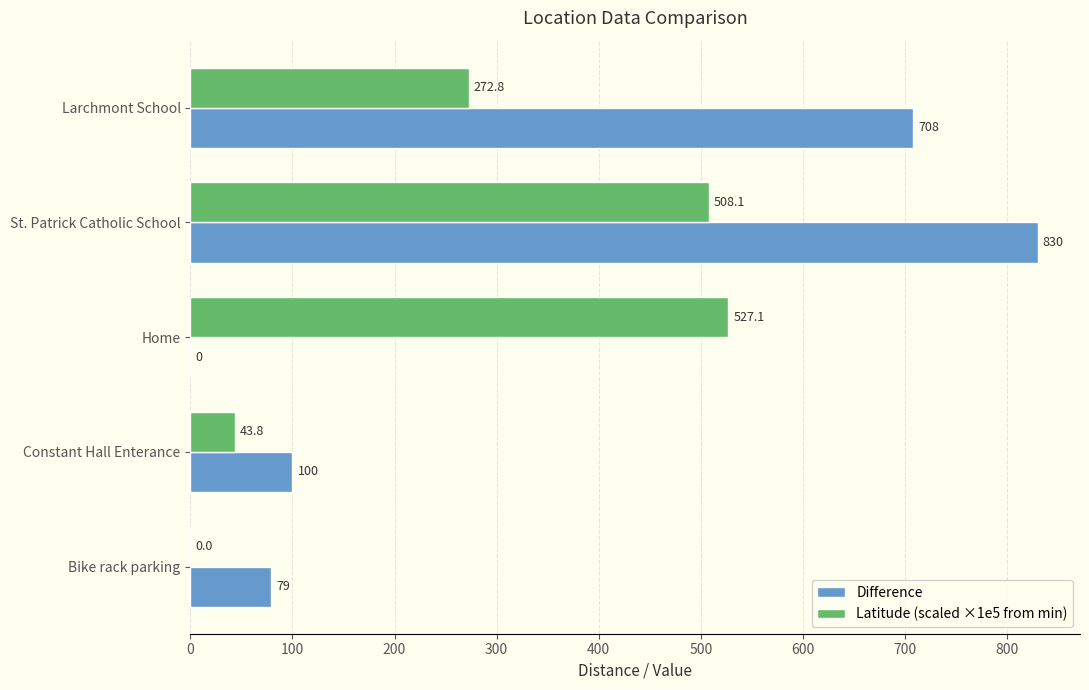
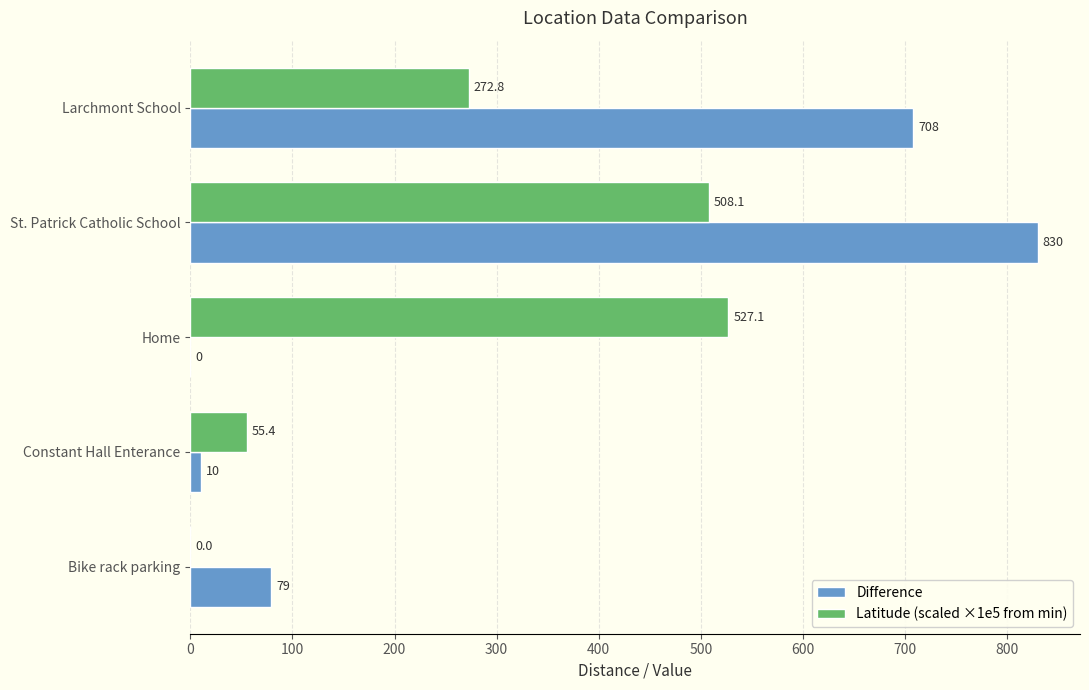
  {
    "Difference": {
      "Larchmont School": 708,
      "St. Patrick Catholic School": 830,
      "Home": 0,
-     "Constant Hall Enterance": 100,
+     "Constant Hall Enterance": 10,
      "Bike rack parking": 79
    },
    "Latitude (scaled ×1e5 from min)": {
      "Larchmont School": 272.8,
      "St. Patrick Catholic School": 508.1,
      "Home": 527.1,
-     "Constant Hall Enterance": 43.8,
+     "Constant Hall Enterance": 55.4,
      "Bike rack parking": 0.0
    }
  }
